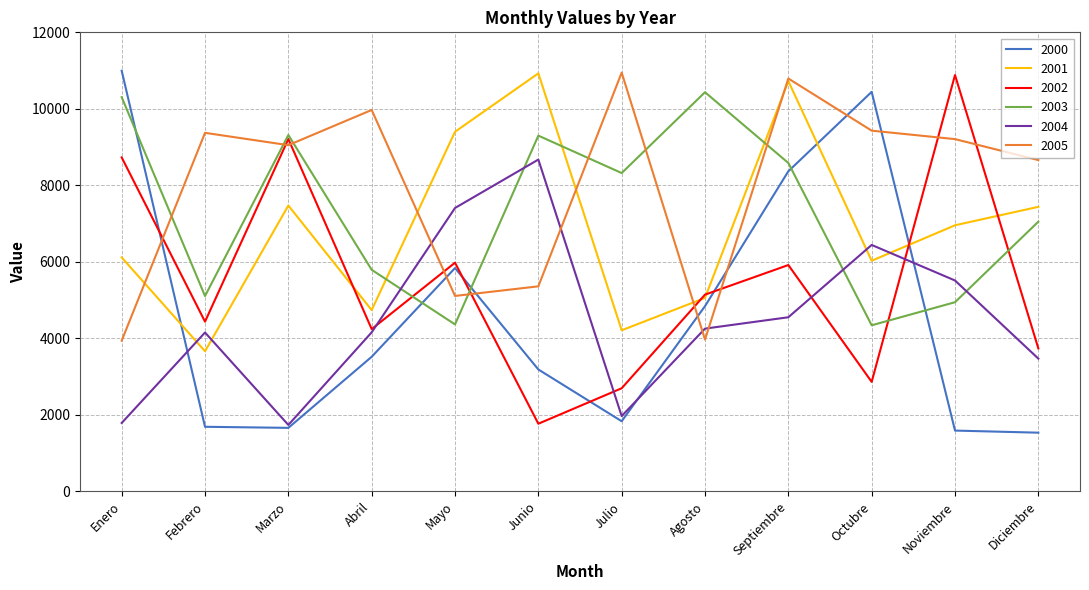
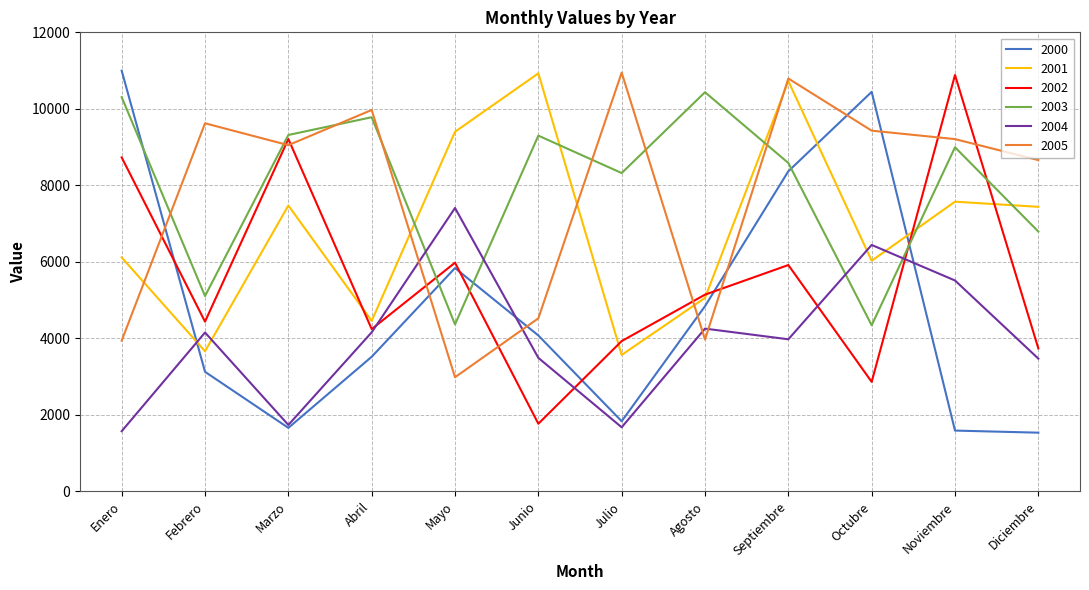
  {
    "2000": {
      "Enero": 11000,
-     "Febrero": 1700,
+     "Febrero": 3100,
      "Marzo": 1700,
      "Abril": 3500,
      "Mayo": 5800,
-     "Junio": 3200,
+     "Junio": 4100,
      "Julio": 1800,
      "Agosto": 4800,
      "Septiembre": 8400,
      "Octubre": 10400,
      "Noviembre": 1600,
      "Diciembre": 1500
    },
    "2001": {
      "Enero": 6100,
      "Febrero": 3700,
      "Marzo": 7500,
-     "Abril": 4700,
+     "Abril": 4500,
      "Mayo": 9400,
      "Junio": 10900,
-     "Julio": 4200,
+     "Julio": 3600,
      "Agosto": 5100,
      "Septiembre": 10700,
      "Octubre": 6000,
-     "Noviembre": 7000,
+     "Noviembre": 7600,
      "Diciembre": 7400
    },
    "2002": {
      "Enero": 8700,
      "Febrero": 4400,
      "Marzo": 9200,
      "Abril": 4200,
      "Mayo": 6000,
      "Junio": 1800,
-     "Julio": 2700,
+     "Julio": 3900,
      "Agosto": 5100,
      "Septiembre": 5900,
      "Octubre": 2900,
      "Noviembre": 10900,
      "Diciembre": 3700
    },
    "2003": {
      "Enero": 10300,
      "Febrero": 5100,
      "Marzo": 9300,
-     "Abril": 5800,
+     "Abril": 9800,
      "Mayo": 4400,
      "Junio": 9300,
      "Julio": 8300,
      "Agosto": 10400,
      "Septiembre": 8600,
      "Octubre": 4300,
-     "Noviembre": 4900,
-     "Diciembre": 7100
+     "Noviembre": 9000,
+     "Diciembre": 6800
    },
    "2004": {
-     "Enero": 1800,
+     "Enero": 1600,
      "Febrero": 4200,
      "Marzo": 1700,
      "Abril": 4200,
      "Mayo": 7400,
-     "Junio": 8700,
-     "Julio": 2000,
+     "Junio": 3500,
+     "Julio": 1700,
      "Agosto": 4300,
-     "Septiembre": 4600,
+     "Septiembre": 4000,
      "Octubre": 6400,
      "Noviembre": 5500,
      "Diciembre": 3500
    },
    "2005": {
      "Enero": 3900,
-     "Febrero": 9400,
+     "Febrero": 9600,
      "Marzo": 9100,
      "Abril": 10000,
-     "Mayo": 5100,
-     "Junio": 5400,
+     "Mayo": 3000,
+     "Junio": 4500,
      "Julio": 10900,
      "Agosto": 4000,
      "Septiembre": 10800,
      "Octubre": 9400,
      "Noviembre": 9200,
      "Diciembre": 8700
    }
  }
